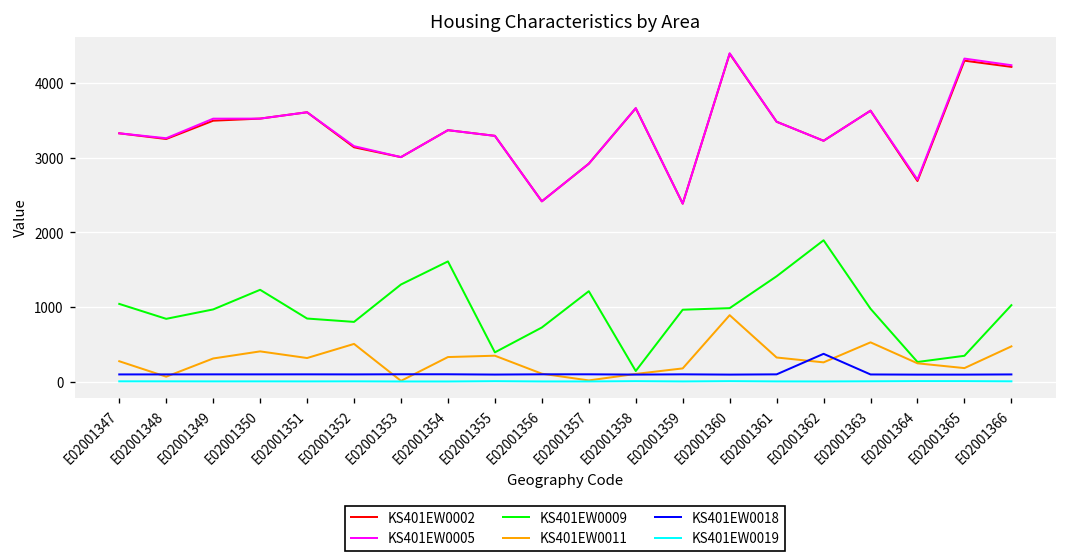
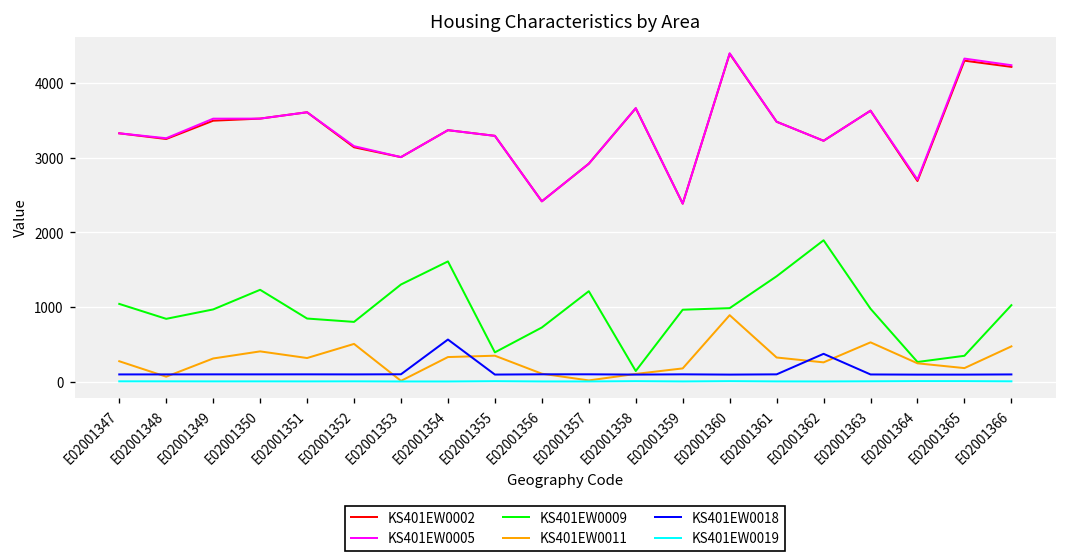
  {
    "KS401EW0009": {
      "E02001347": 1000,
      "E02001348": 800,
      "E02001349": 1000,
      "E02001350": 1200,
      "E02001351": 800,
      "E02001352": 800,
      "E02001353": 1300,
      "E02001354": 1600,
      "E02001355": 400,
      "E02001356": 700,
      "E02001357": 1200,
      "E02001359": 1000,
      "E02001360": 1000,
      "E02001361": 1400,
      "E02001362": 1900,
      "E02001363": 1000,
      "E02001365": 300,
      "E02001366": 1000
    },
    "KS401EW0011": {
      "E02001347": 300,
      "E02001349": 300,
      "E02001350": 400,
      "E02001351": 300,
      "E02001352": 500,
      "E02001354": 300,
      "E02001355": 300,
      "E02001359": 200,
      "E02001360": 900,
      "E02001361": 300,
      "E02001362": 300,
      "E02001363": 500,
      "E02001365": 200,
      "E02001366": 500
    },
    "KS401EW0018": {
      "E02001347": 100,
      "E02001349": 100,
      "E02001350": 100,
      "E02001351": 100,
      "E02001352": 100,
      "E02001353": 100,
-     "E02001354": 100,
+     "E02001354": 600,
      "E02001355": 100,
      "E02001357": 100,
      "E02001359": 100,
      "E02001360": 100,
      "E02001361": 100,
      "E02001362": 400,
      "E02001363": 100,
      "E02001364": 100,
      "E02001365": 100,
      "E02001366": 100
    },
    "KS401EW0019": {
      "E02001347": 0,
      "E02001348": 0,
      "E02001349": 0,
      "E02001350": 0,
      "E02001351": 0,
      "E02001352": 0,
      "E02001354": 0,
      "E02001355": 0,
      "E02001356": 0,
      "E02001358": 0,
      "E02001359": 0,
      "E02001360": 0,
      "E02001361": 0,
      "E02001362": 0,
      "E02001363": 0,
      "E02001364": 0,
      "E02001365": 0,
      "E02001366": 0
    }
  }
